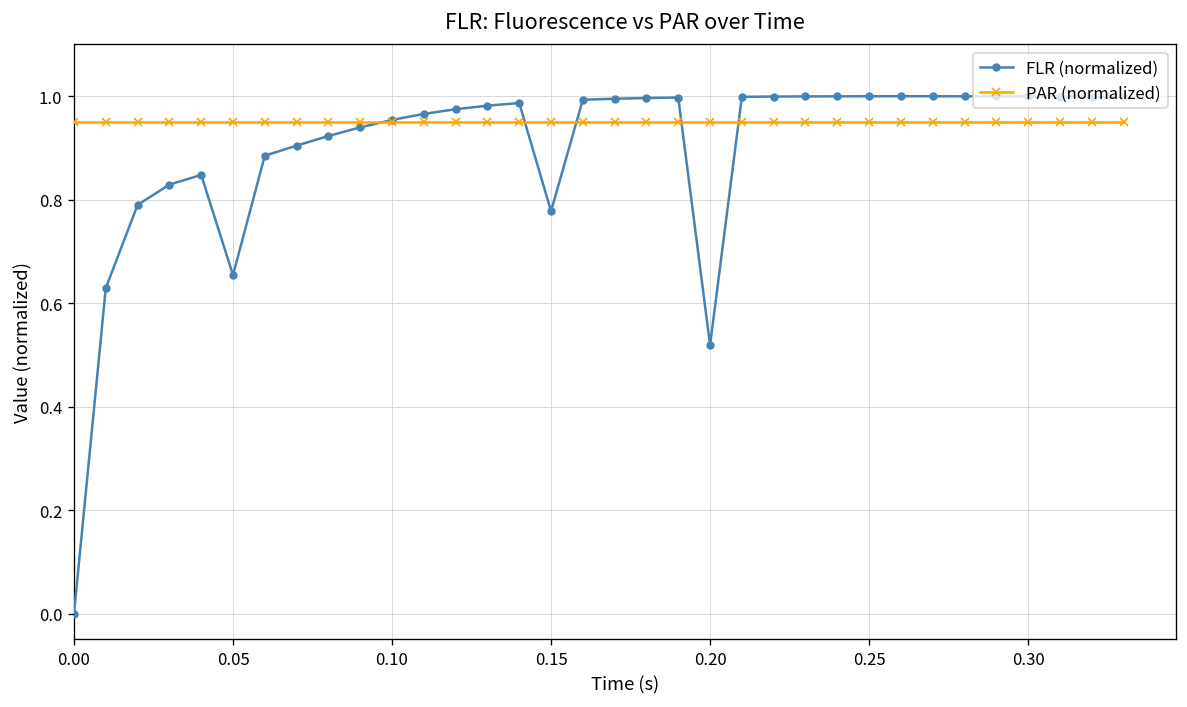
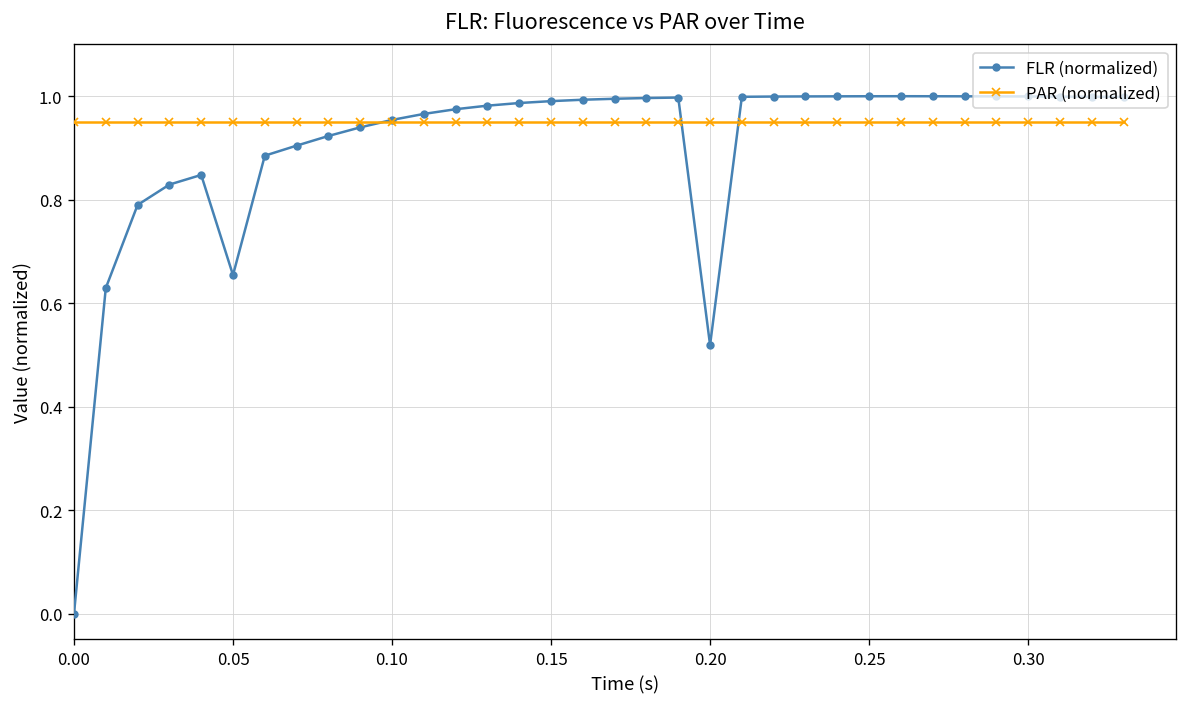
  {
    "FLR (normalized)": {
      "0.00": 0.00,
      "0.05": 0.65,
-     "0.15": 0.78,
+     "0.15": 0.99,
      "0.20": 0.52,
      "0.25": 1.00
    },
    "PAR (normalized)": {
      "0.00": 0.95,
      "0.05": 0.95,
      "0.15": 0.95,
      "0.20": 0.95,
      "0.25": 0.95,
      "0.30": 0.95
    }
  }
